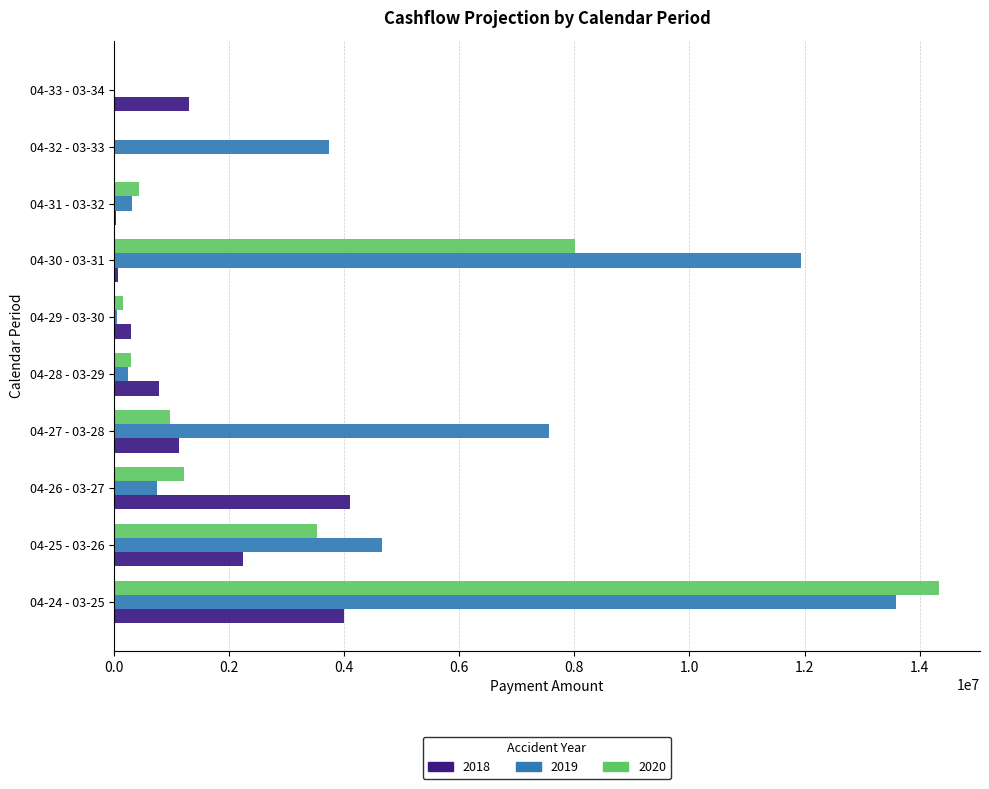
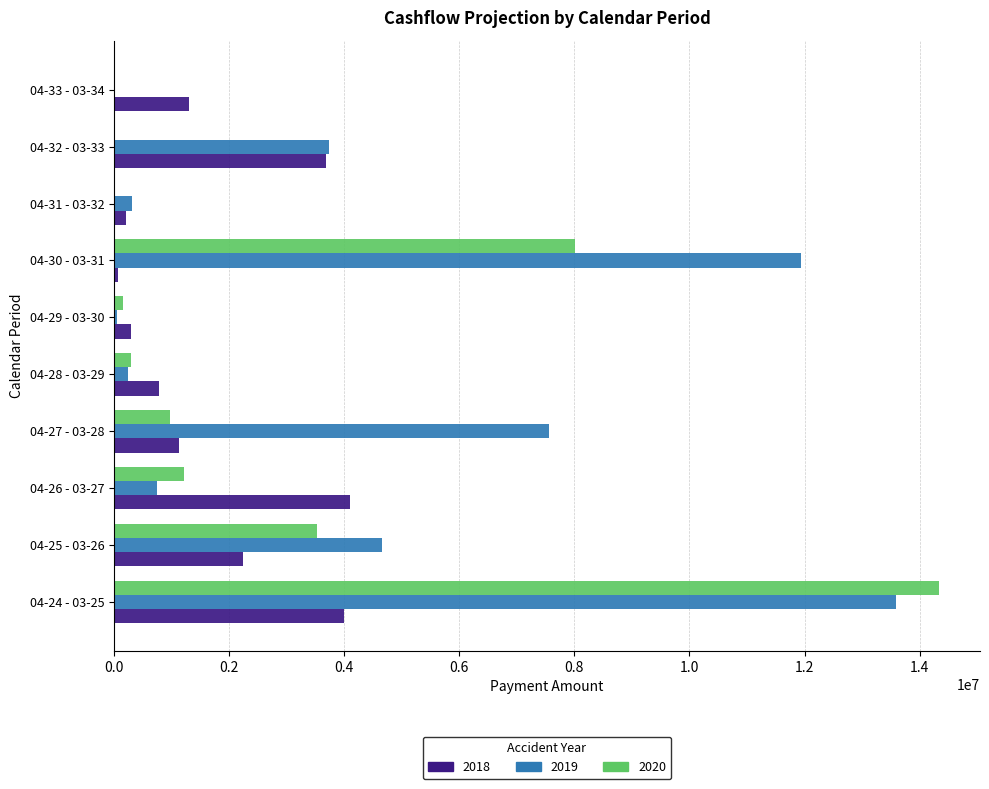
  {
    "2018": {
      "04-33 - 03-34": 1300000,
-     "04-32 - 03-33": 0,
-     "04-31 - 03-32": 0,
+     "04-32 - 03-33": 3700000,
+     "04-31 - 03-32": 200000,
      "04-30 - 03-31": 100000,
      "04-29 - 03-30": 300000,
      "04-28 - 03-29": 800000,
      "04-27 - 03-28": 1100000,
      "04-26 - 03-27": 4100000,
      "04-25 - 03-26": 2200000,
      "04-24 - 03-25": 4000000
    },
    "2019": {
      "04-33 - 03-34": 0,
      "04-32 - 03-33": 3700000,
      "04-31 - 03-32": 300000,
      "04-30 - 03-31": 11900000,
      "04-29 - 03-30": 100000,
      "04-28 - 03-29": 200000,
      "04-27 - 03-28": 7600000,
      "04-26 - 03-27": 700000,
      "04-25 - 03-26": 4700000,
      "04-24 - 03-25": 13600000
    },
    "2020": {
      "04-33 - 03-34": 0,
      "04-32 - 03-33": 0,
-     "04-31 - 03-32": 400000,
+     "04-31 - 03-32": 0,
      "04-30 - 03-31": 8000000,
      "04-29 - 03-30": 200000,
      "04-28 - 03-29": 300000,
      "04-27 - 03-28": 1000000,
      "04-26 - 03-27": 1200000,
      "04-25 - 03-26": 3500000,
      "04-24 - 03-25": 14300000
    }
  }
